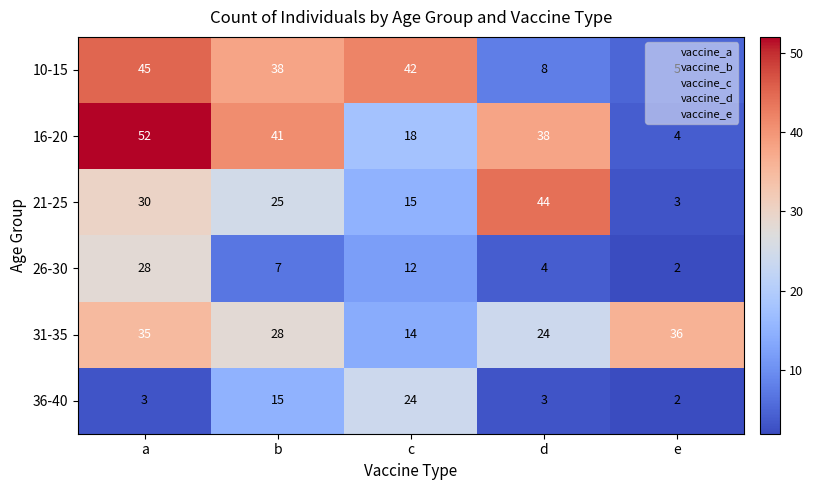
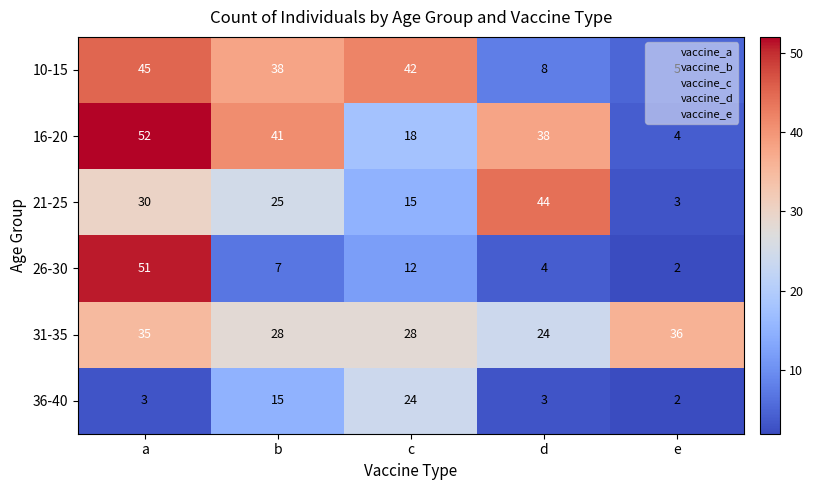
  {
    "10-15": {
      "a": 45,
      "b": 38,
      "c": 42,
      "d": 8
    },
    "16-20": {
      "a": 52,
      "b": 41,
      "c": 18,
      "d": 38,
      "e": 4
    },
    "21-25": {
      "a": 30,
      "b": 25,
      "c": 15,
      "d": 44,
      "e": 3
    },
    "26-30": {
-     "a": 28,
+     "a": 51,
      "b": 7,
      "c": 12,
      "d": 4,
      "e": 2
    },
    "31-35": {
      "a": 35,
      "b": 28,
-     "c": 14,
+     "c": 28,
      "d": 24,
      "e": 36
    },
    "36-40": {
      "a": 3,
      "b": 15,
      "c": 24,
      "d": 3,
      "e": 2
    }
  }
